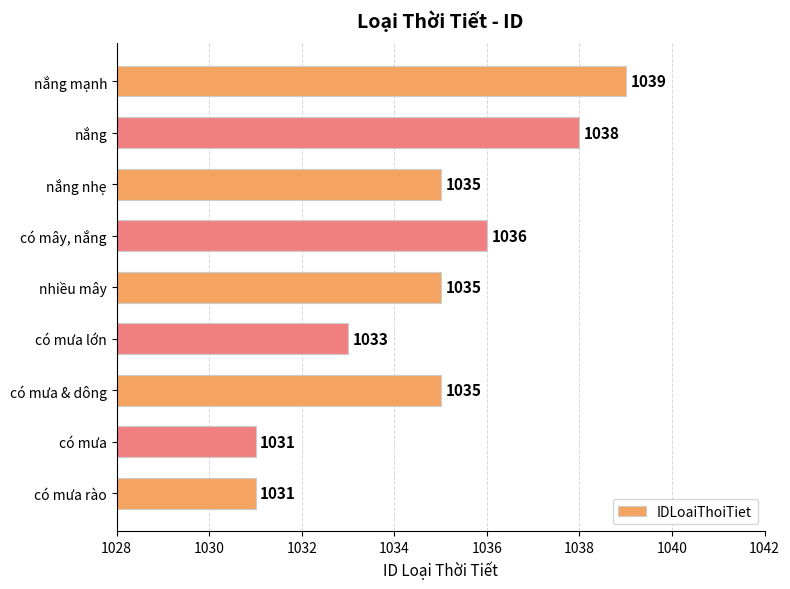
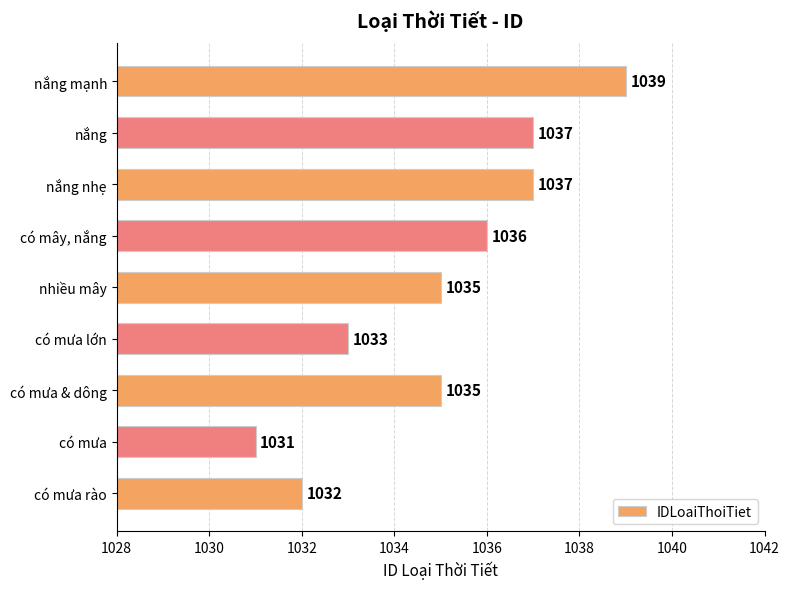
  {
    "nắng mạnh": 1039,
-   "nắng": 1038,
-   "nắng nhẹ": 1035,
+   "nắng": 1037,
+   "nắng nhẹ": 1037,
    "có mây, nắng": 1036,
    "nhiều mây": 1035,
    "có mưa lớn": 1033,
    "có mưa & dông": 1035,
    "có mưa": 1031,
-   "có mưa rào": 1031
+   "có mưa rào": 1032
  }
